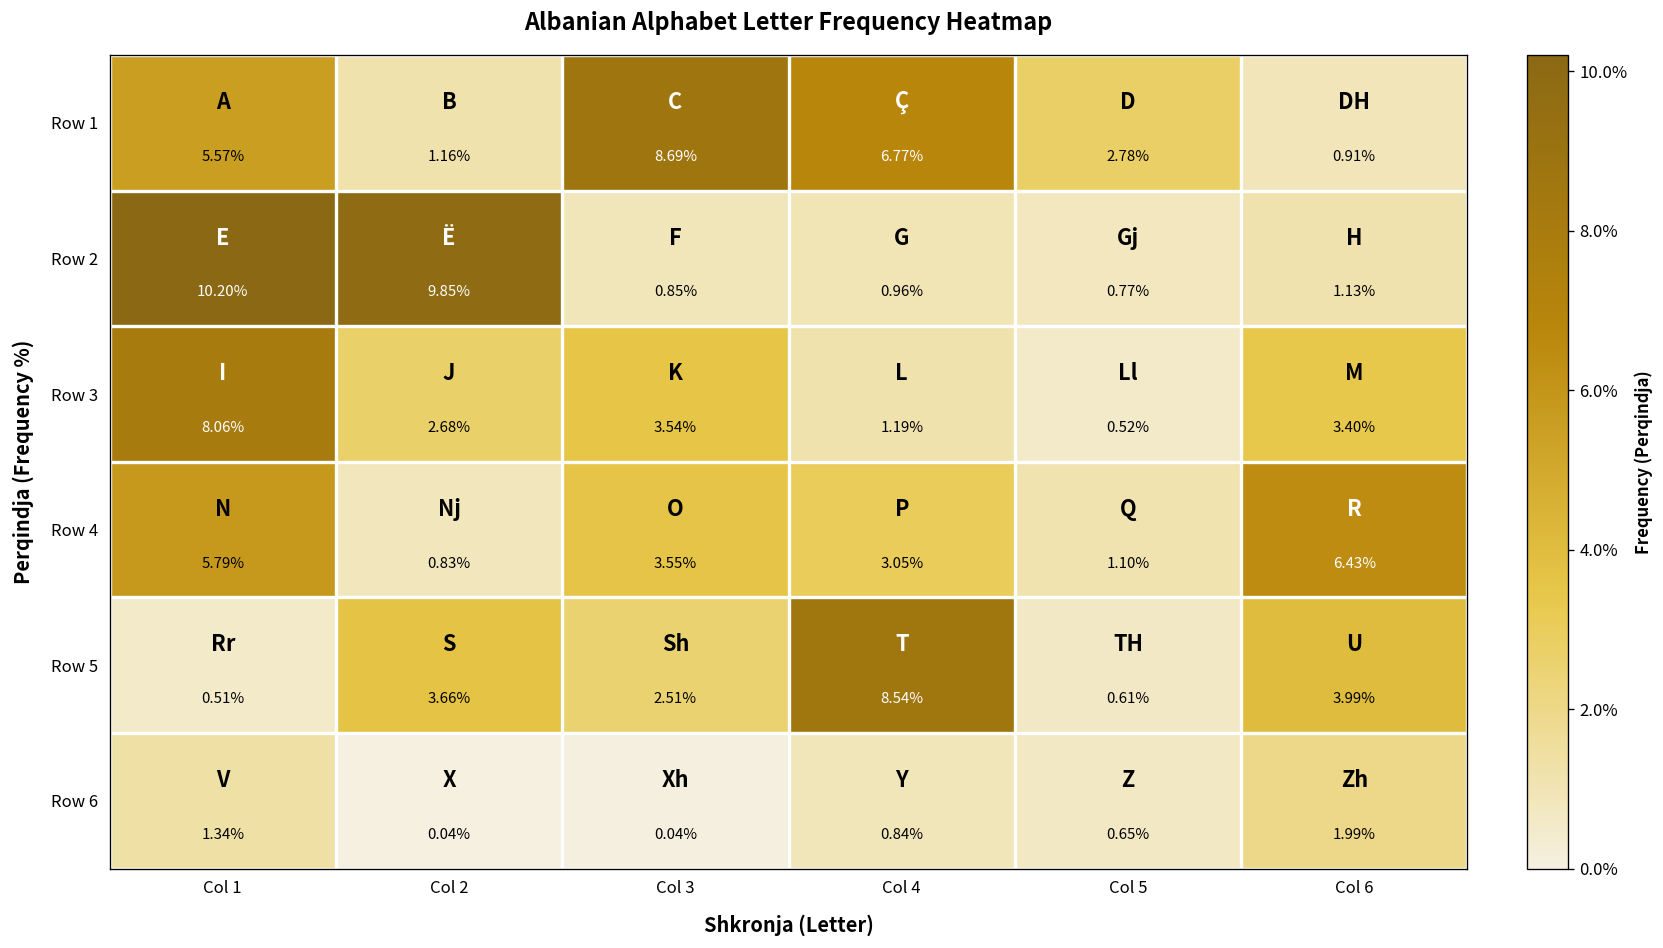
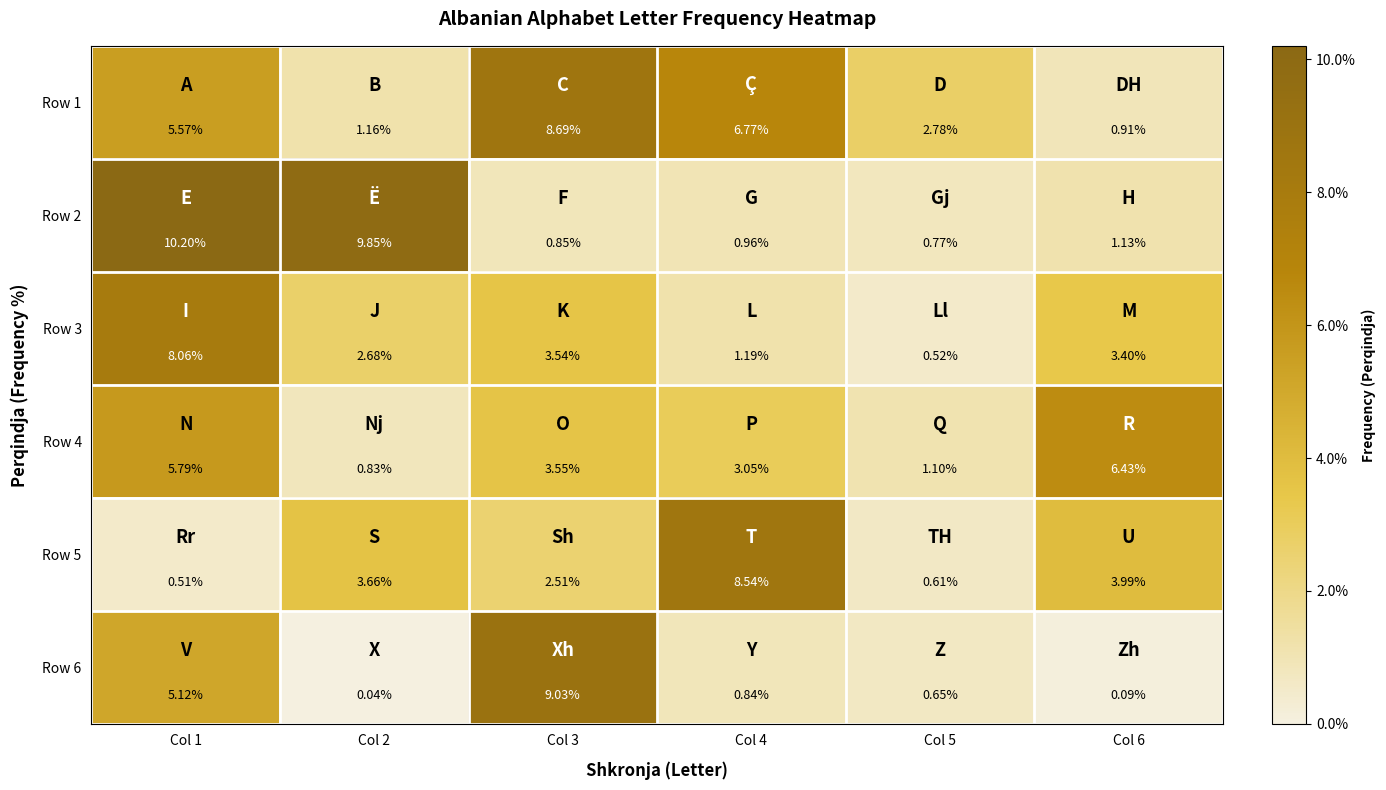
  {
    "Row 6": {
-     "Col 1": "1.34%",
-     "Col 3": "0.04%",
-     "Col 6": "1.99%"
+     "Col 1": "5.12%",
+     "Col 3": "9.03%",
+     "Col 6": "0.09%"
    }
  }
